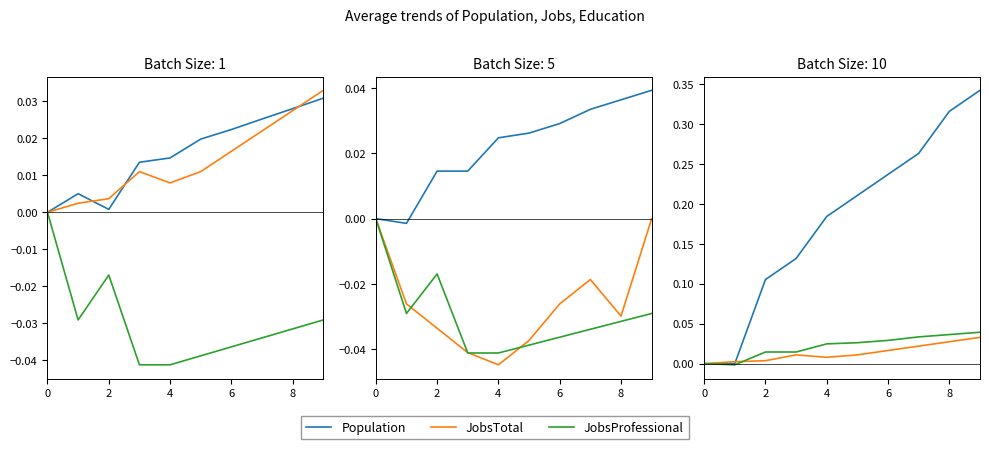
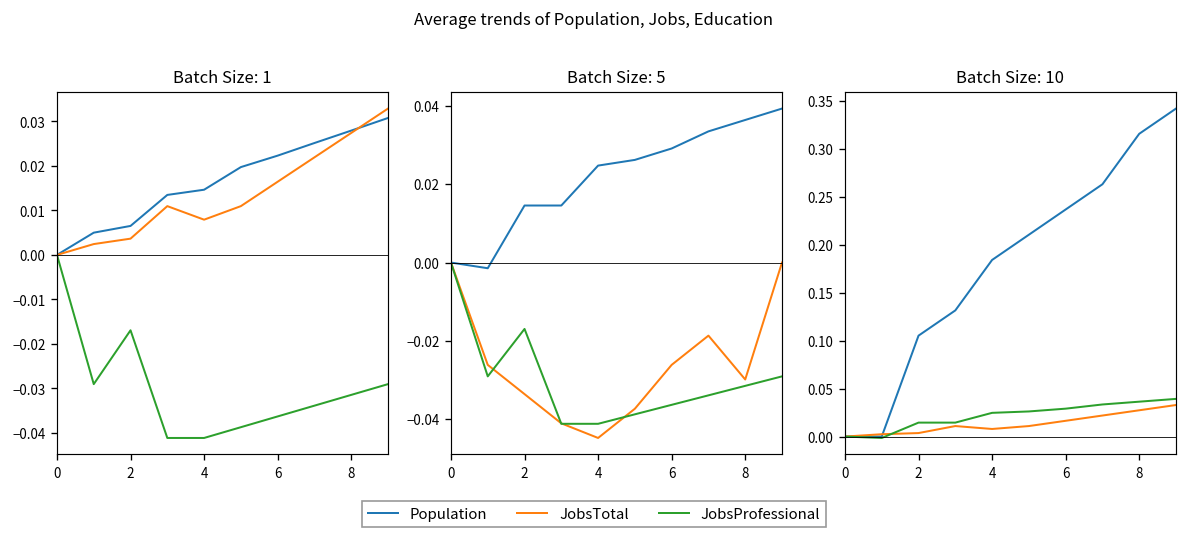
  {
    "Batch Size: 1": {
      "Population": {
-       "2": 0.001,
+       "2": 0.007,
        "4": 0.015,
        "6": 0.022
      },
      "JobsTotal": {
        "2": 0.004,
        "4": 0.008,
        "6": 0.016
      },
      "JobsProfessional": {
        "2": -0.017,
        "4": -0.041,
        "6": -0.036,
        "8": -0.031
      }
    },
    "Batch Size: 5": {
      "Population": {
        "2": 0.015,
        "4": 0.025,
        "6": 0.029,
        "8": 0.036
      },
      "JobsTotal": {
        "2": -0.034,
        "4": -0.045,
        "6": -0.026,
        "8": -0.030
      },
      "JobsProfessional": {
        "2": -0.017,
        "4": -0.041,
        "6": -0.036,
        "8": -0.031
      }
    },
    "Batch Size: 10": {
      "Population": {
        "2": 0.11,
        "4": 0.18,
        "6": 0.24,
        "8": 0.32
      },
      "JobsTotal": {
        "2": 0.00,
        "4": 0.01,
        "6": 0.02,
        "8": 0.03
      },
      "JobsProfessional": {
        "2": 0.01,
        "4": 0.02,
        "6": 0.03,
        "8": 0.04
      }
    }
  }
